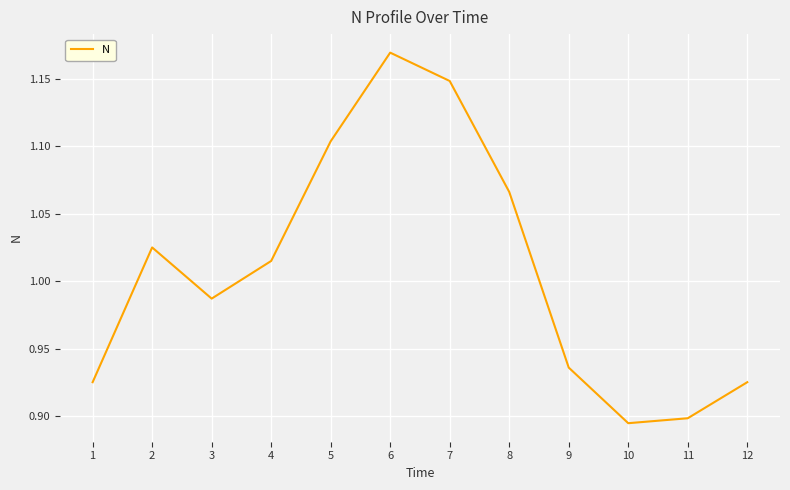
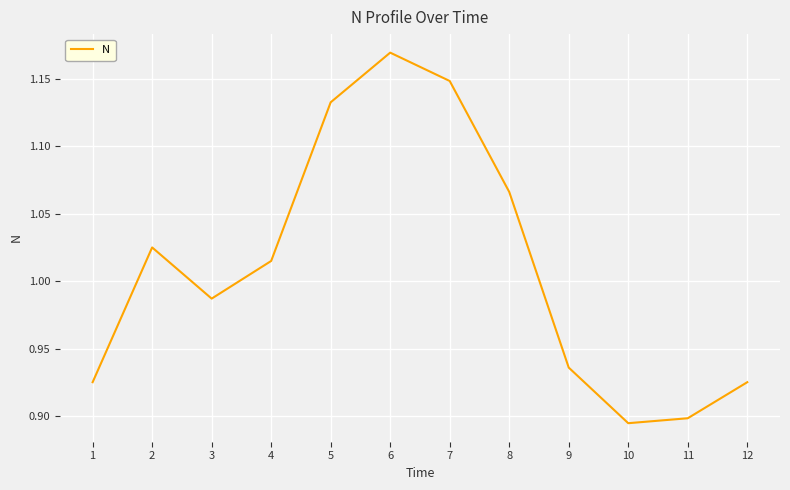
  {
    "1": 0.925,
    "2": 1.025,
    "3": 0.987,
    "4": 1.015,
-   "5": 1.104,
+   "5": 1.132,
    "6": 1.169,
    "7": 1.148,
    "8": 1.066,
    "9": 0.936,
    "10": 0.895,
    "11": 0.898,
    "12": 0.925
  }
